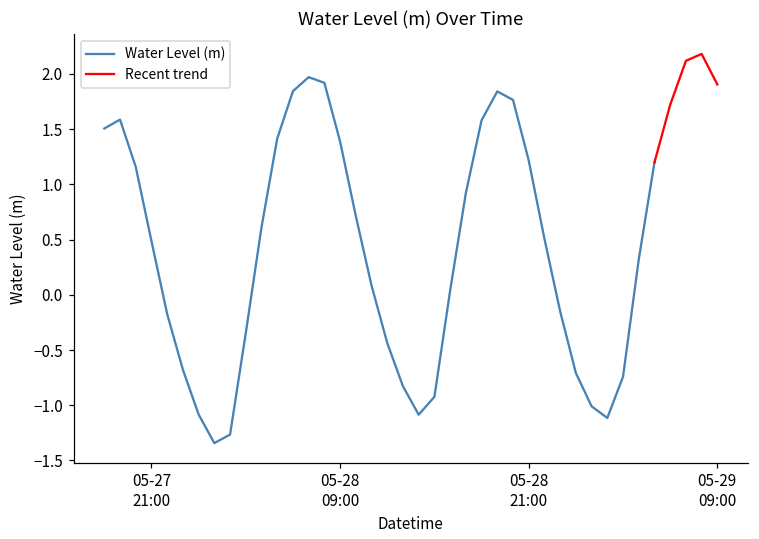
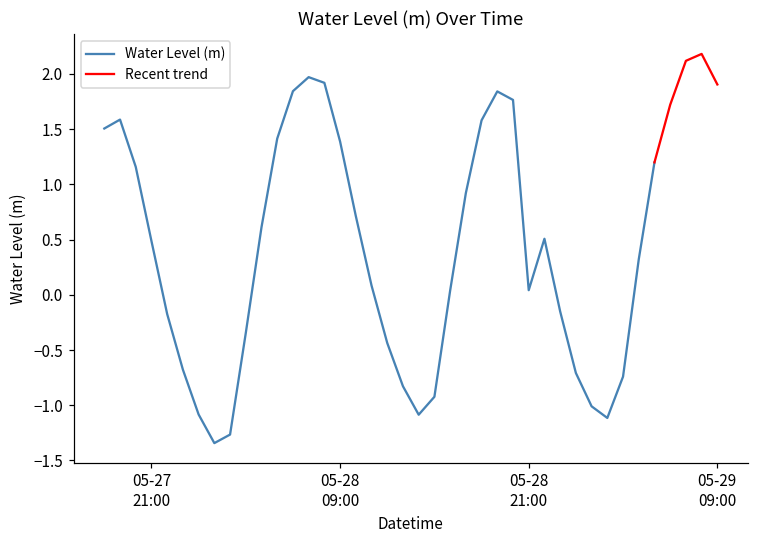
  {
    "Water Level (m)": {
      "05-27 21:00": 0.49,
      "05-28 09:00": 1.39,
-     "05-28 21:00": 1.22
+     "05-28 21:00": 0.04
    },
    "Recent trend": {
      "05-29 09:00": 1.91
    }
  }
